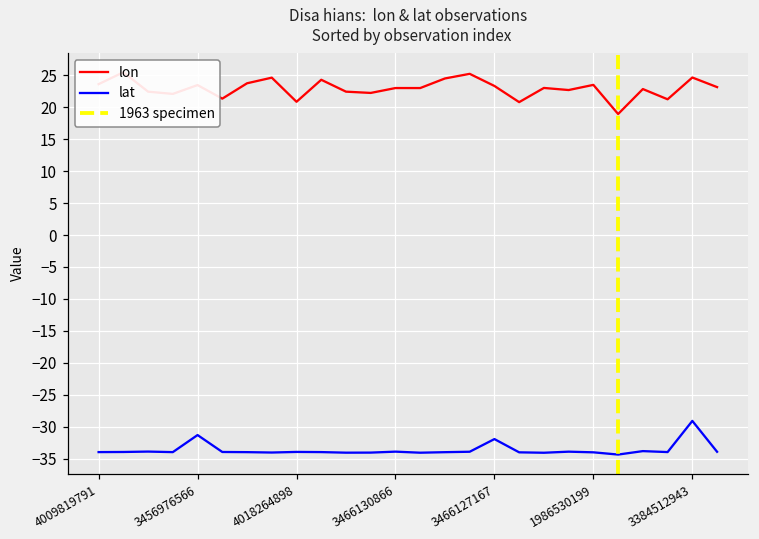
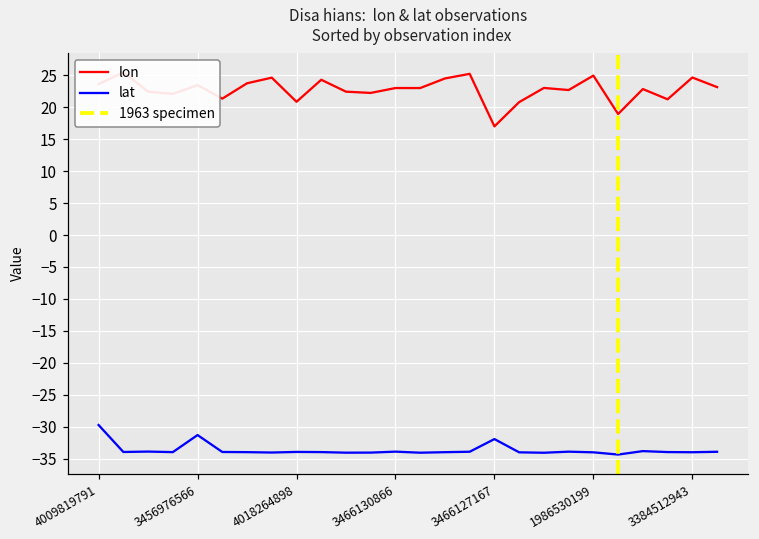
  {
    "lon": {
      "4018264898": 21,
      "3466130866": 23,
-     "3466127167": 23,
-     "1986530199": 23,
+     "3466127167": 17,
+     "1986530199": 25,
      "3384512943": 25
    },
    "lat": {
-     "4009819791": -34,
+     "4009819791": -30,
      "3456976566": -31,
      "4018264898": -34,
      "3466130866": -34,
      "3466127167": -32,
      "1986530199": -34,
-     "3384512943": -29
+     "3384512943": -34
    }
  }
